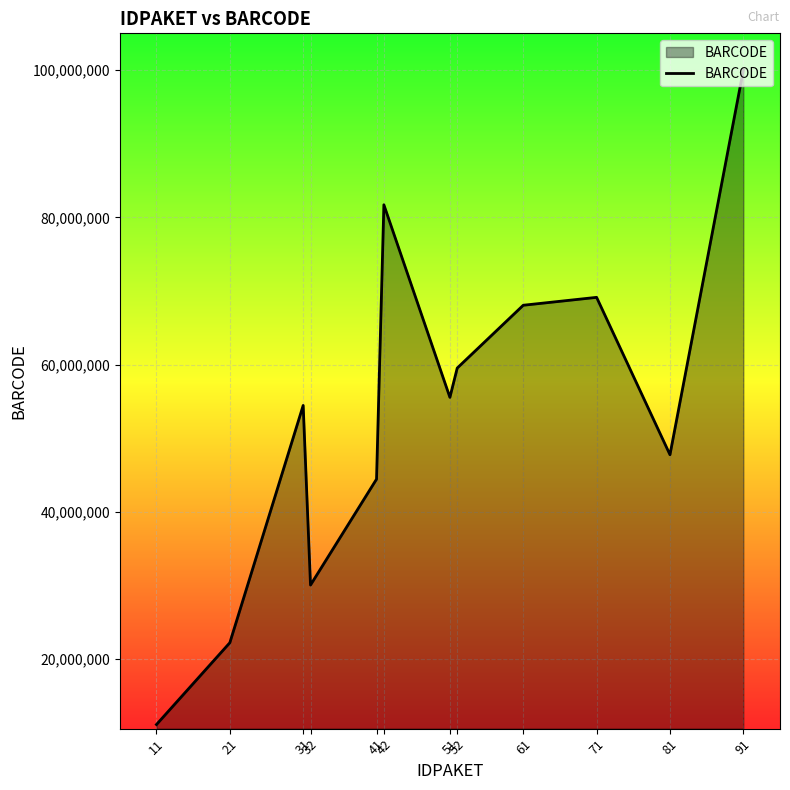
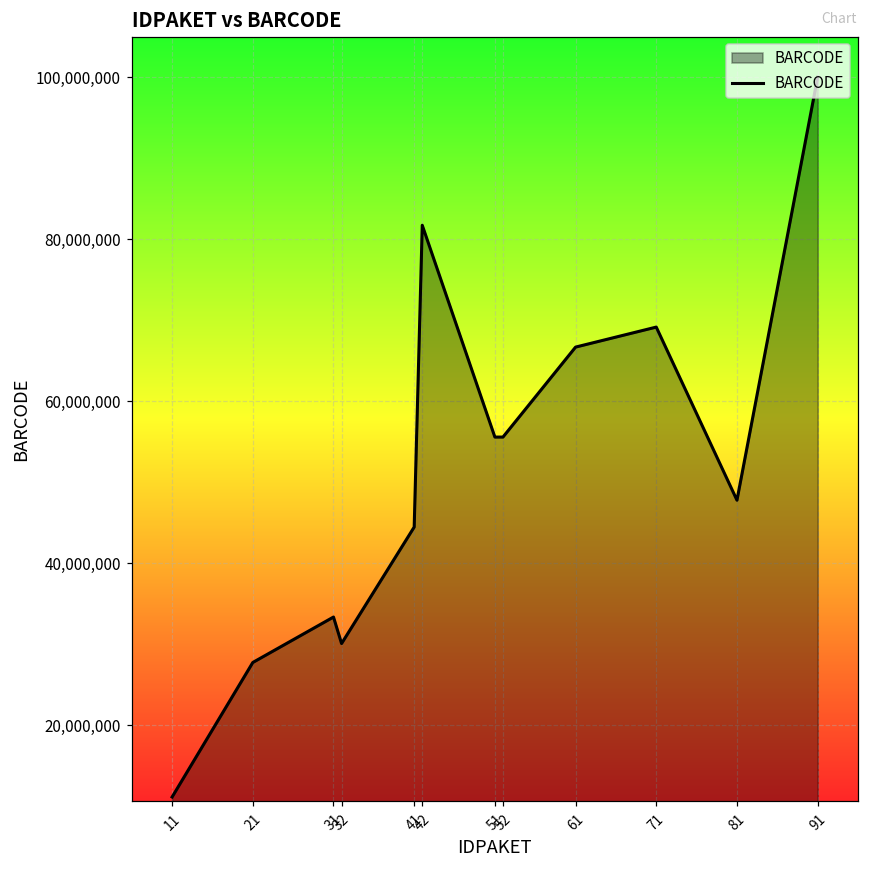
  {
    "11": "11,000,000",
-   "21": "22,000,000",
-   "31": "54,000,000",
+   "21": "28,000,000",
+   "31": "33,000,000",
    "32": "30,000,000",
    "41": "44,000,000",
    "42": "82,000,000",
    "51": "56,000,000",
-   "52": "60,000,000",
-   "61": "68,000,000",
+   "52": "56,000,000",
+   "61": "67,000,000",
    "71": "69,000,000",
    "81": "48,000,000"
  }
